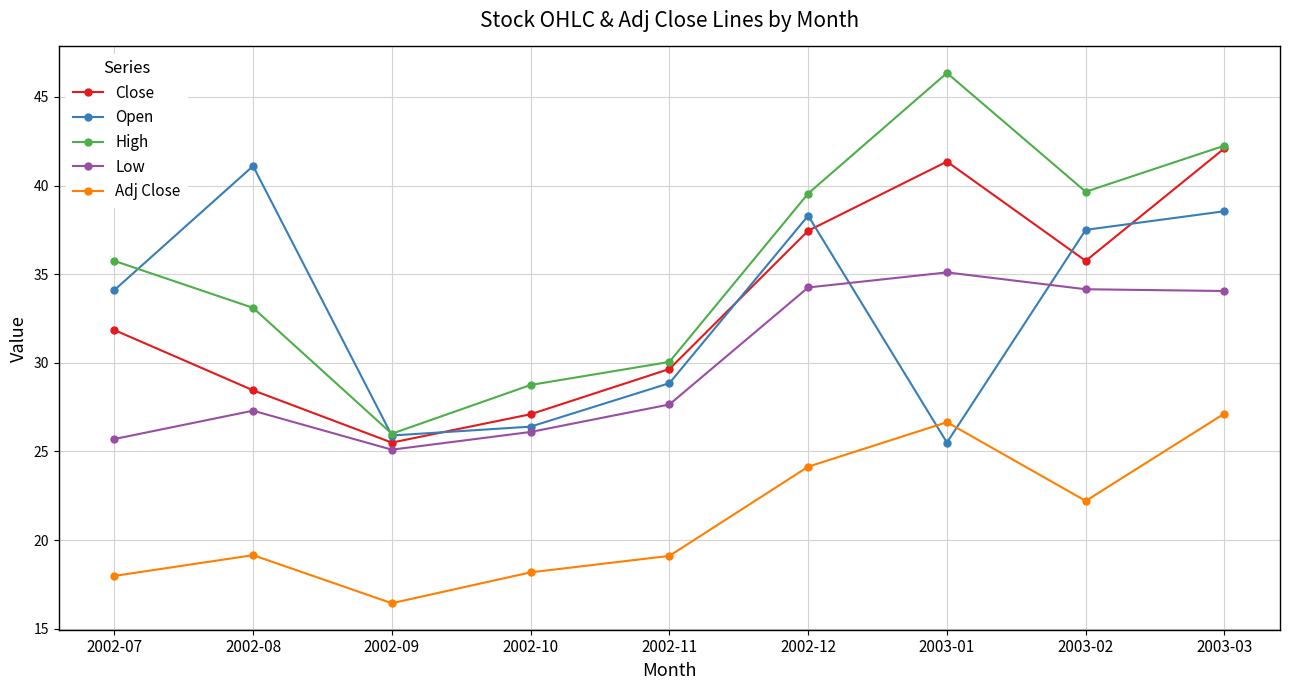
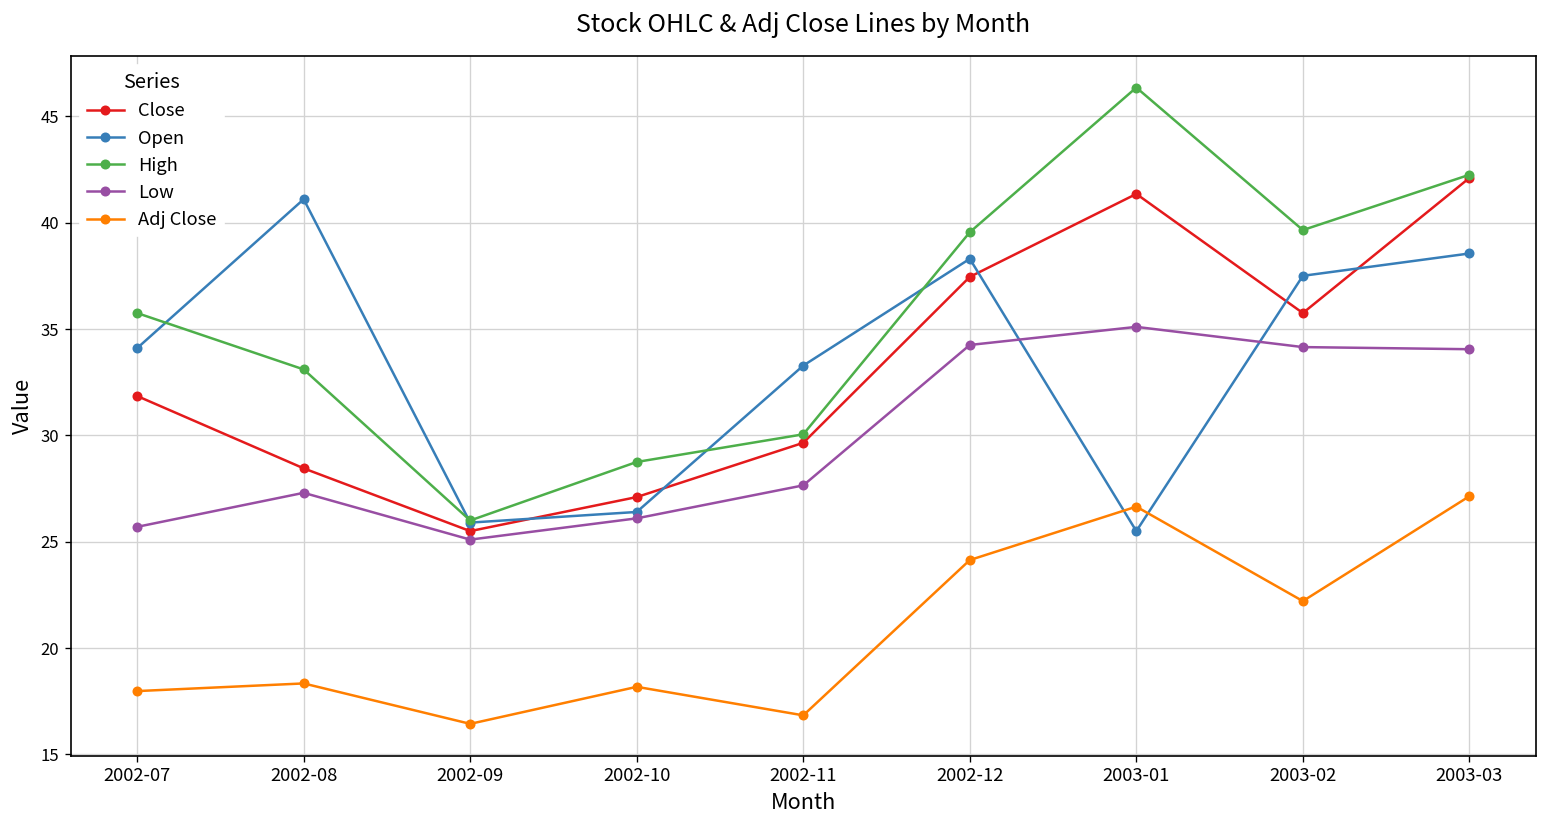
  {
    "Close": {
      "2002-07": 31.9,
      "2002-08": 28.5,
      "2002-09": 25.5,
      "2002-10": 27.1,
      "2002-11": 29.7,
      "2002-12": 37.5,
      "2003-01": 41.4,
      "2003-02": 35.8,
      "2003-03": 42.1
    },
    "Open": {
      "2002-07": 34.1,
      "2002-08": 41.1,
      "2002-10": 26.4,
-     "2002-11": 28.9,
+     "2002-11": 33.3,
      "2002-12": 38.3,
      "2003-01": 25.5,
      "2003-02": 37.5,
      "2003-03": 38.6
    },
    "High": {
      "2002-07": 35.8,
      "2002-08": 33.1,
      "2002-10": 28.8,
      "2002-11": 30.1,
      "2002-12": 39.6,
      "2003-01": 46.4,
      "2003-02": 39.7,
      "2003-03": 42.3
    },
    "Low": {
      "2002-07": 25.7,
      "2002-08": 27.3,
      "2002-09": 25.1,
      "2002-10": 26.1,
      "2002-11": 27.7,
      "2002-12": 34.3,
      "2003-01": 35.1,
      "2003-02": 34.2,
      "2003-03": 34.1
    },
    "Adj Close": {
      "2002-07": 18.0,
-     "2002-08": 19.2,
+     "2002-08": 18.3,
      "2002-09": 16.4,
      "2002-10": 18.2,
-     "2002-11": 19.1,
+     "2002-11": 16.8,
      "2002-12": 24.1,
      "2003-01": 26.7,
      "2003-02": 22.2,
      "2003-03": 27.1
    }
  }
